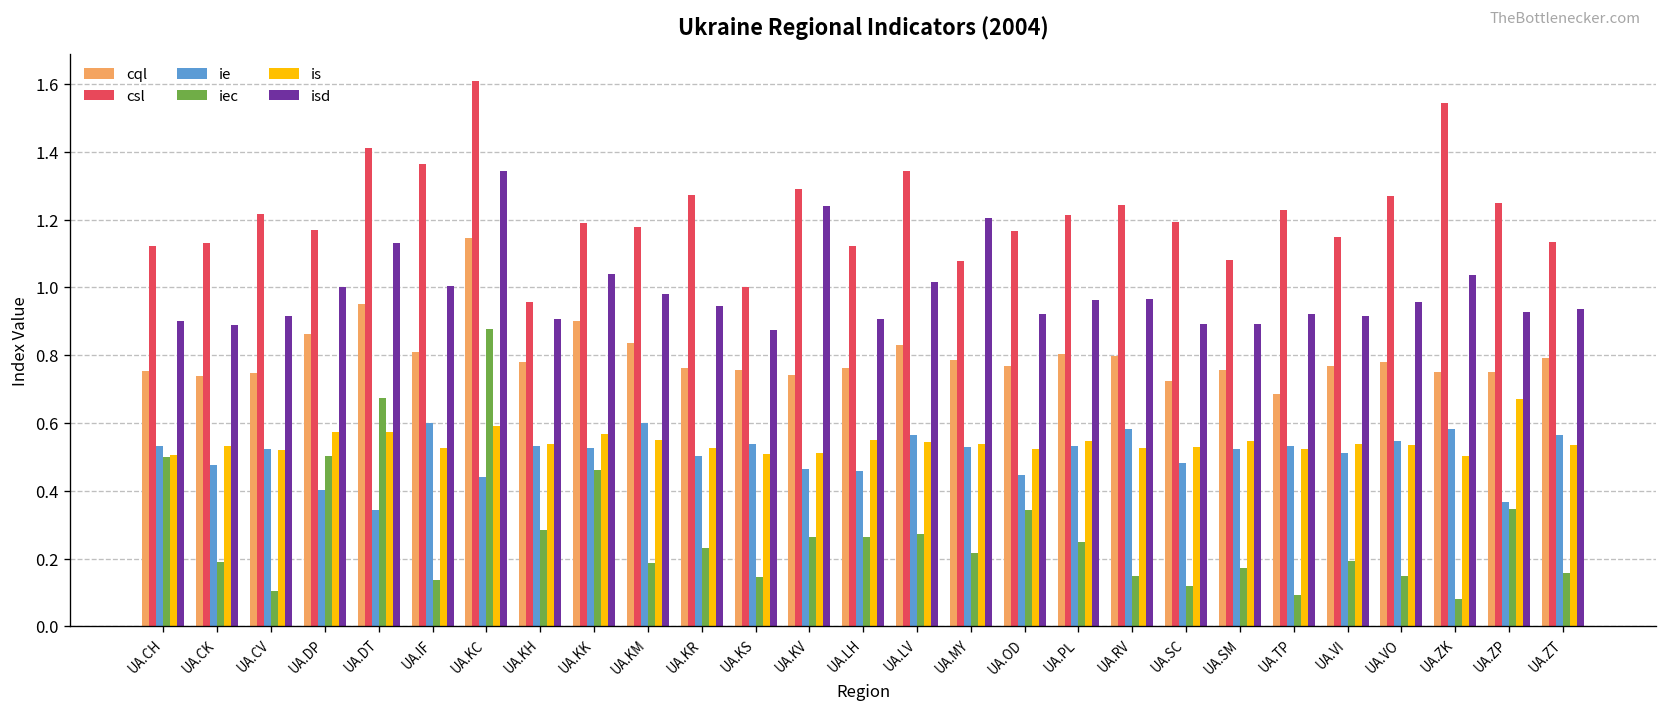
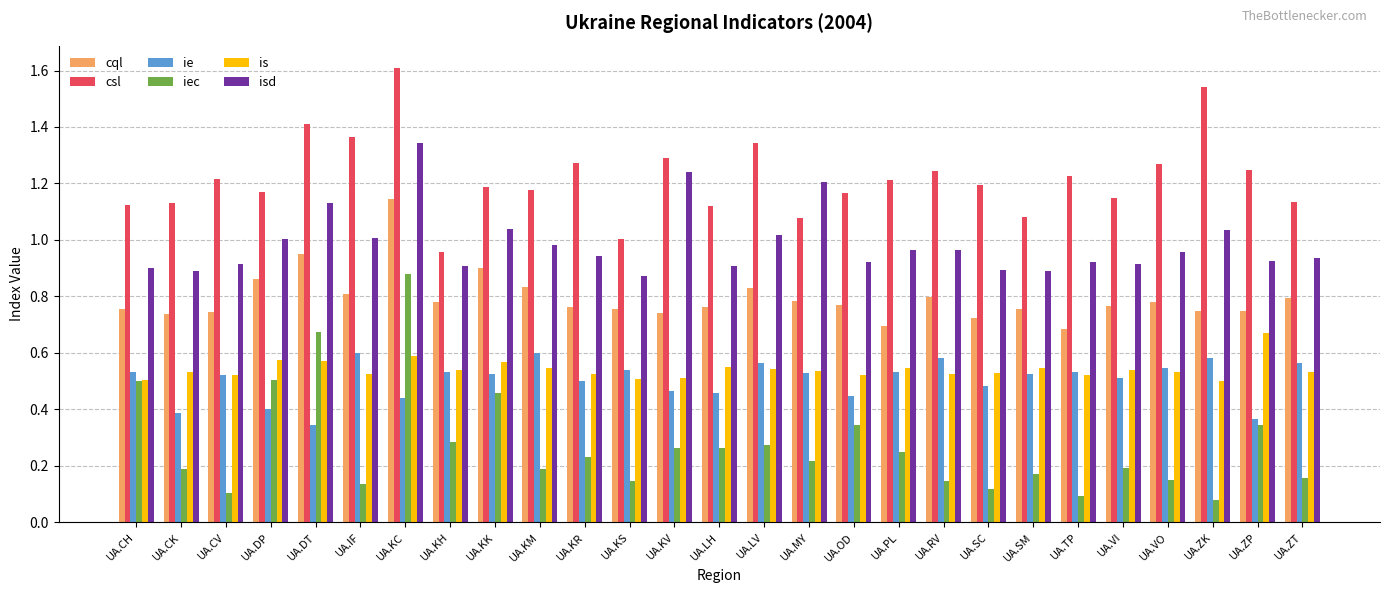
  {
    "cql": {
      "UA.CH": 0.75,
      "UA.CK": 0.74,
      "UA.CV": 0.75,
      "UA.DP": 0.86,
      "UA.DT": 0.95,
      "UA.IF": 0.81,
      "UA.KC": 1.15,
      "UA.KH": 0.78,
      "UA.KK": 0.90,
      "UA.KM": 0.84,
      "UA.KR": 0.76,
      "UA.KS": 0.76,
      "UA.KV": 0.74,
      "UA.LH": 0.76,
      "UA.LV": 0.83,
      "UA.MY": 0.79,
      "UA.OD": 0.77,
-     "UA.PL": 0.80,
+     "UA.PL": 0.70,
      "UA.RV": 0.80,
      "UA.SC": 0.72,
      "UA.SM": 0.76,
      "UA.TP": 0.68,
      "UA.VI": 0.77,
      "UA.VO": 0.78,
      "UA.ZK": 0.75,
      "UA.ZP": 0.75,
      "UA.ZT": 0.79
    },
    "csl": {
      "UA.CH": 1.12,
      "UA.CK": 1.13,
      "UA.CV": 1.22,
      "UA.DP": 1.17,
      "UA.DT": 1.41,
      "UA.IF": 1.36,
      "UA.KC": 1.61,
      "UA.KH": 0.96,
      "UA.KK": 1.19,
      "UA.KM": 1.18,
      "UA.KR": 1.27,
      "UA.KS": 1.00,
      "UA.KV": 1.29,
      "UA.LH": 1.12,
      "UA.LV": 1.34,
      "UA.MY": 1.08,
      "UA.OD": 1.17,
      "UA.PL": 1.21,
      "UA.RV": 1.24,
      "UA.SC": 1.19,
      "UA.SM": 1.08,
      "UA.TP": 1.23,
      "UA.VI": 1.15,
      "UA.VO": 1.27,
      "UA.ZK": 1.54,
      "UA.ZP": 1.25,
      "UA.ZT": 1.13
    },
    "ie": {
      "UA.CH": 0.53,
-     "UA.CK": 0.47,
+     "UA.CK": 0.39,
      "UA.CV": 0.52,
      "UA.DP": 0.40,
      "UA.DT": 0.34,
      "UA.IF": 0.60,
      "UA.KC": 0.44,
      "UA.KH": 0.53,
      "UA.KK": 0.53,
      "UA.KM": 0.60,
      "UA.KR": 0.50,
      "UA.KS": 0.54,
      "UA.KV": 0.47,
      "UA.LH": 0.46,
      "UA.LV": 0.56,
      "UA.MY": 0.53,
      "UA.OD": 0.45,
      "UA.PL": 0.53,
      "UA.RV": 0.58,
      "UA.SC": 0.48,
      "UA.SM": 0.52,
      "UA.TP": 0.53,
      "UA.VI": 0.51,
      "UA.VO": 0.55,
      "UA.ZK": 0.58,
      "UA.ZP": 0.37,
      "UA.ZT": 0.57
    },
    "iec": {
      "UA.CH": 0.50,
      "UA.CK": 0.19,
      "UA.CV": 0.10,
      "UA.DP": 0.50,
      "UA.DT": 0.67,
      "UA.IF": 0.14,
      "UA.KC": 0.88,
      "UA.KH": 0.28,
      "UA.KK": 0.46,
      "UA.KM": 0.19,
      "UA.KR": 0.23,
      "UA.KS": 0.15,
      "UA.KV": 0.26,
      "UA.LH": 0.26,
      "UA.LV": 0.27,
      "UA.MY": 0.22,
      "UA.OD": 0.34,
      "UA.PL": 0.25,
      "UA.RV": 0.15,
      "UA.SC": 0.12,
      "UA.SM": 0.17,
      "UA.TP": 0.09,
      "UA.VI": 0.19,
      "UA.VO": 0.15,
      "UA.ZK": 0.08,
      "UA.ZP": 0.35,
      "UA.ZT": 0.16
    },
    "is": {
      "UA.CH": 0.50,
      "UA.CK": 0.53,
      "UA.CV": 0.52,
      "UA.DP": 0.57,
      "UA.DT": 0.57,
      "UA.IF": 0.53,
      "UA.KC": 0.59,
      "UA.KH": 0.54,
      "UA.KK": 0.57,
      "UA.KM": 0.55,
      "UA.KR": 0.53,
      "UA.KS": 0.51,
      "UA.KV": 0.51,
      "UA.LH": 0.55,
      "UA.LV": 0.54,
      "UA.MY": 0.54,
      "UA.OD": 0.52,
      "UA.PL": 0.55,
      "UA.RV": 0.53,
      "UA.SC": 0.53,
      "UA.SM": 0.55,
      "UA.TP": 0.52,
      "UA.VI": 0.54,
      "UA.VO": 0.53,
      "UA.ZK": 0.50,
      "UA.ZP": 0.67,
      "UA.ZT": 0.53
    },
    "isd": {
      "UA.CH": 0.90,
      "UA.CK": 0.89,
      "UA.CV": 0.92,
      "UA.DP": 1.00,
      "UA.DT": 1.13,
      "UA.IF": 1.01,
      "UA.KC": 1.34,
      "UA.KH": 0.91,
      "UA.KK": 1.04,
      "UA.KM": 0.98,
      "UA.KR": 0.94,
      "UA.KS": 0.87,
      "UA.KV": 1.24,
      "UA.LH": 0.91,
      "UA.LV": 1.02,
      "UA.MY": 1.20,
      "UA.OD": 0.92,
      "UA.PL": 0.96,
      "UA.RV": 0.97,
      "UA.SC": 0.89,
      "UA.SM": 0.89,
      "UA.TP": 0.92,
      "UA.VI": 0.92,
      "UA.VO": 0.96,
      "UA.ZK": 1.04,
      "UA.ZP": 0.93,
      "UA.ZT": 0.93
    }
  }
